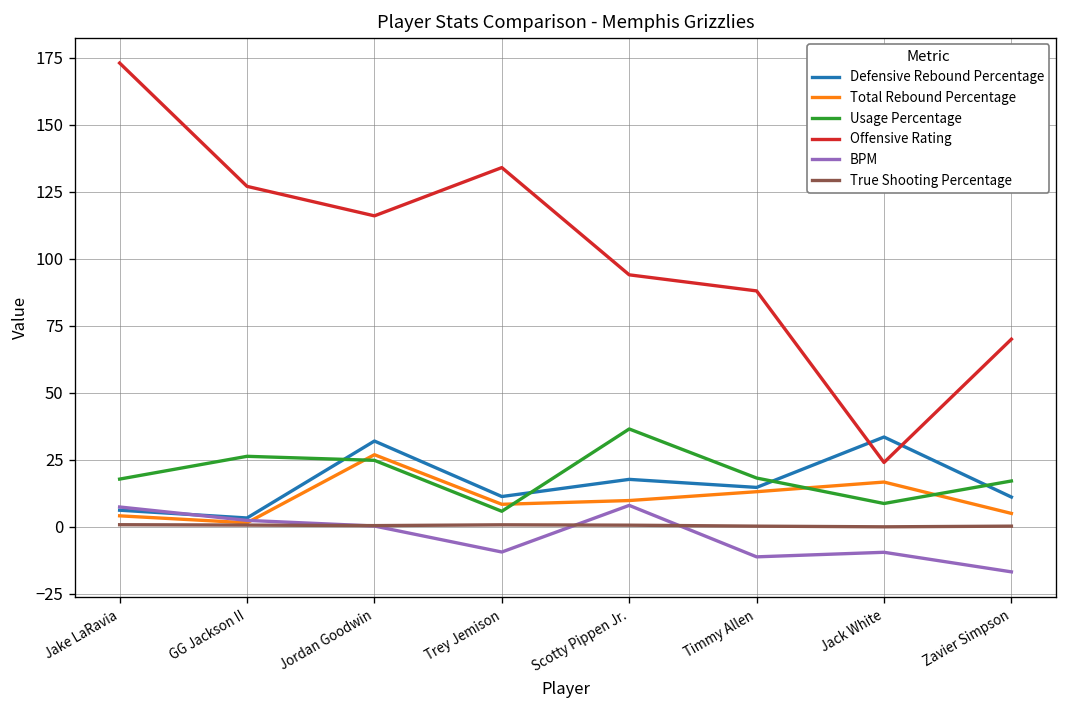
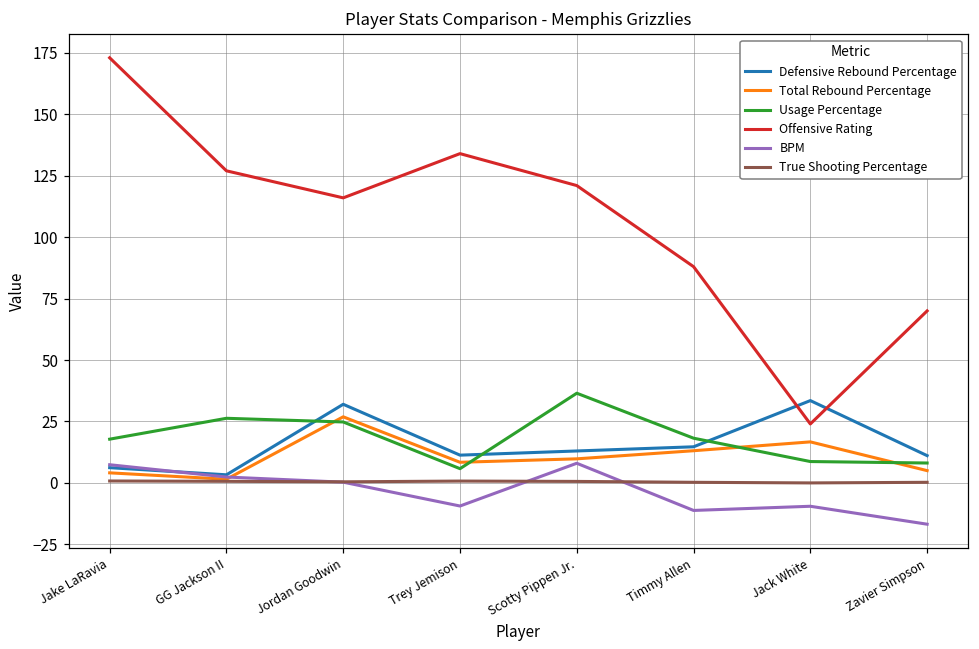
  {
    "Defensive Rebound Percentage": {
      "Jake LaRavia": 6,
      "Jordan Goodwin": 32,
      "Trey Jemison": 11,
-     "Scotty Pippen Jr.": 18,
+     "Scotty Pippen Jr.": 13,
      "Timmy Allen": 15,
      "Jack White": 34,
      "Zavier Simpson": 11
    },
    "Total Rebound Percentage": {
      "Jake LaRavia": 4,
      "Jordan Goodwin": 27,
      "Trey Jemison": 8,
      "Scotty Pippen Jr.": 10,
      "Timmy Allen": 13,
      "Jack White": 17,
      "Zavier Simpson": 5
    },
    "Usage Percentage": {
      "Jake LaRavia": 18,
      "GG Jackson II": 26,
      "Jordan Goodwin": 25,
      "Trey Jemison": 6,
      "Scotty Pippen Jr.": 37,
      "Timmy Allen": 18,
      "Jack White": 9,
-     "Zavier Simpson": 17
+     "Zavier Simpson": 8
    },
    "Offensive Rating": {
      "Jake LaRavia": 173,
      "GG Jackson II": 127,
      "Jordan Goodwin": 116,
      "Trey Jemison": 134,
-     "Scotty Pippen Jr.": 94,
+     "Scotty Pippen Jr.": 121,
      "Timmy Allen": 88,
      "Jack White": 24,
      "Zavier Simpson": 70
    },
    "BPM": {
      "Jake LaRavia": 7,
      "Trey Jemison": -9,
      "Scotty Pippen Jr.": 8,
      "Timmy Allen": -11,
      "Jack White": -10,
      "Zavier Simpson": -17
    },
    "True Shooting Percentage": {
      "Jake LaRavia": 1,
      "Trey Jemison": 1,
      "Scotty Pippen Jr.": 1,
      "Timmy Allen": 0,
      "Jack White": 0,
      "Zavier Simpson": 0
    }
  }
